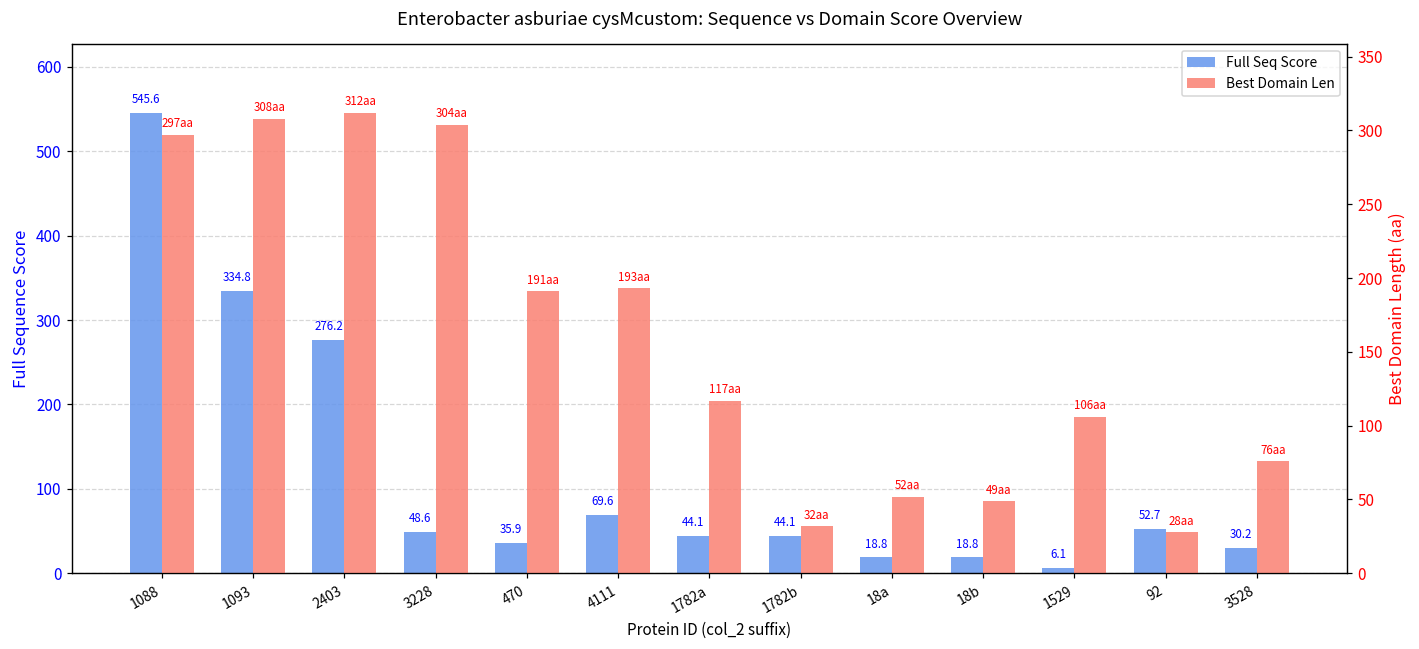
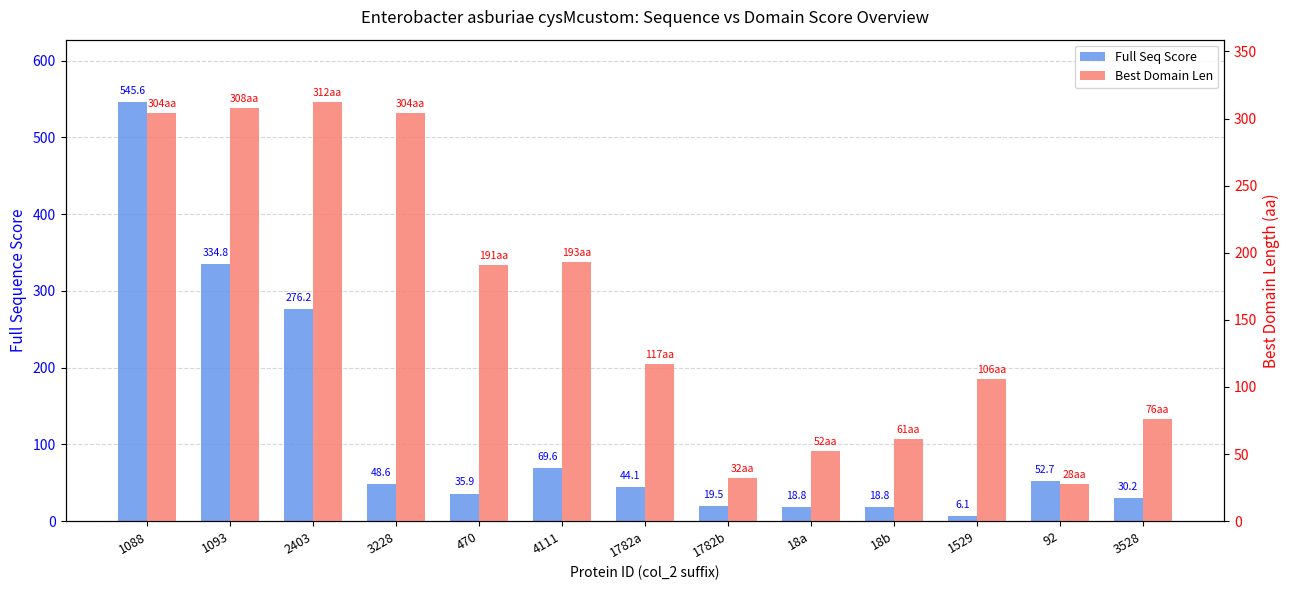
  {
    "Full Seq Score": {
      "1088": 545.6,
      "1093": 334.8,
      "2403": 276.2,
      "3228": 48.6,
      "470": 35.9,
      "4111": 69.6,
      "1782a": 44.1,
-     "1782b": 44.1,
+     "1782b": 19.5,
      "18a": 18.8,
      "18b": 18.8,
      "1529": 6.1,
      "92": 52.7,
      "3528": 30.2
    },
    "Best Domain Len": {
-     "1088": 297,
+     "1088": 304,
      "1093": 308,
      "2403": 312,
      "3228": 304,
      "470": 191,
      "4111": 193,
      "1782a": 117,
      "1782b": 32,
      "18a": 52,
-     "18b": 49,
+     "18b": 61,
      "1529": 106,
      "92": 28,
      "3528": 76
    }
  }
